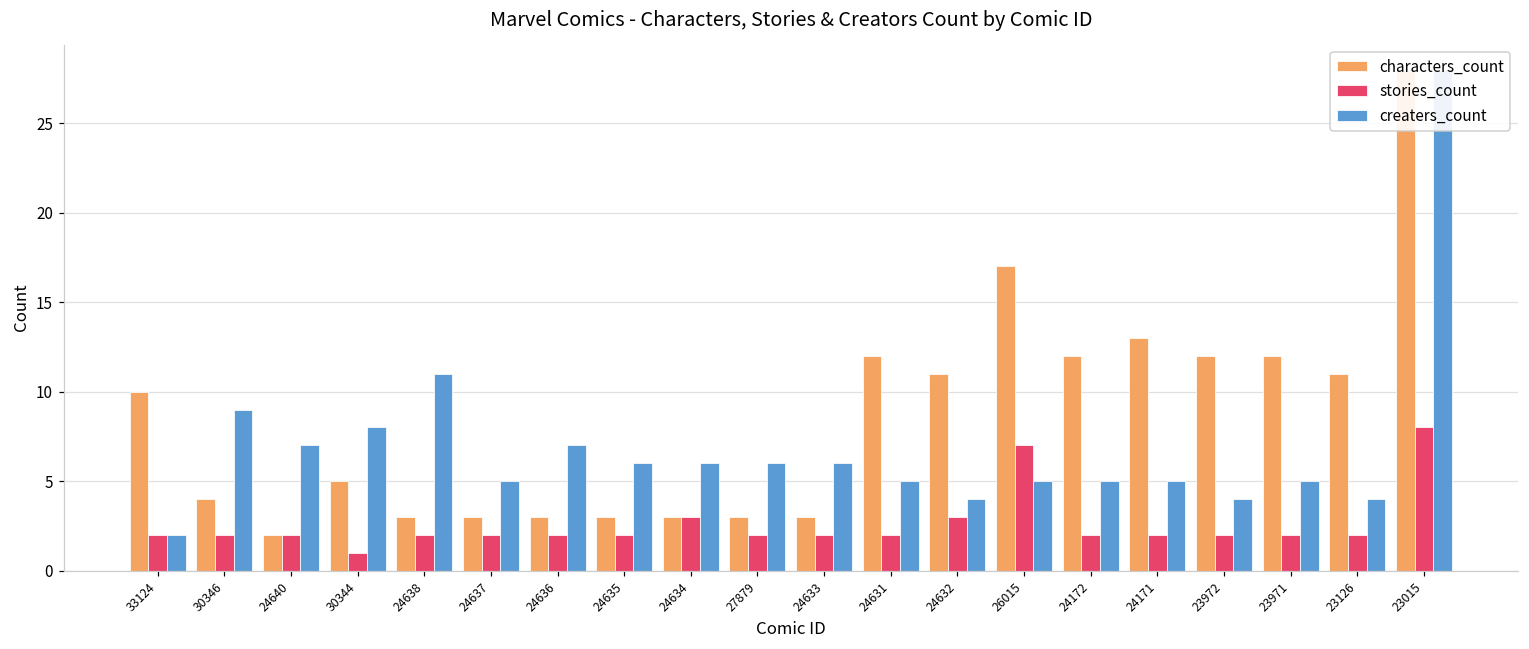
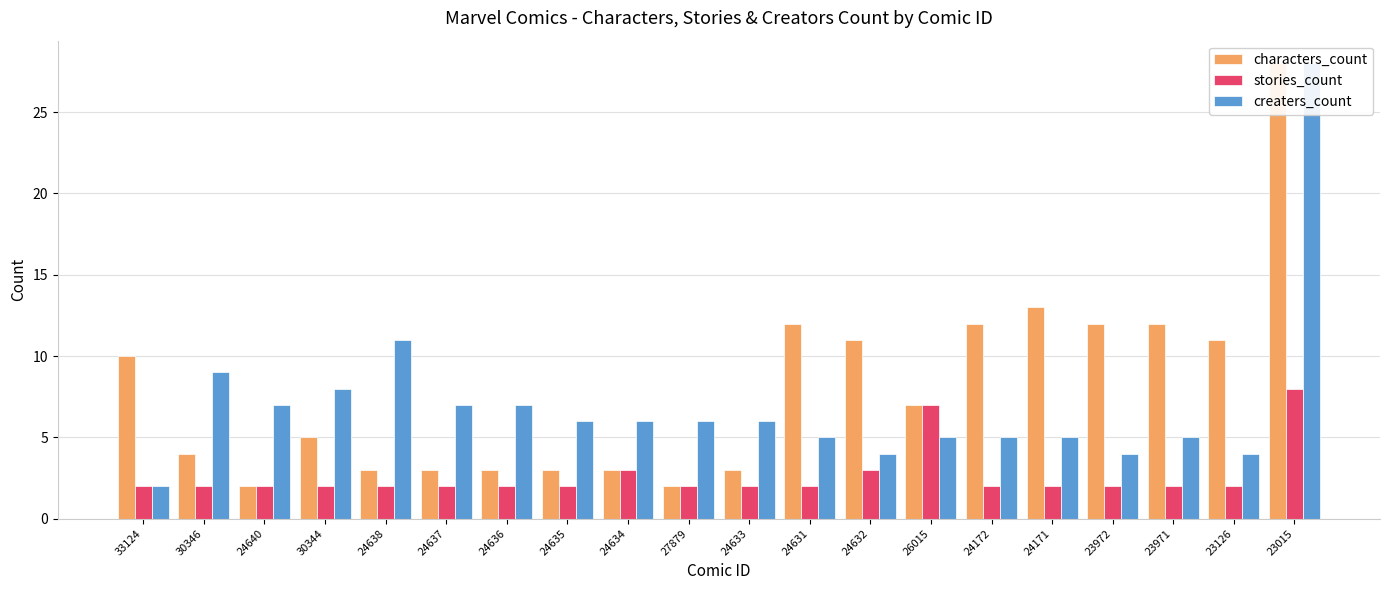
  {
    "characters_count": {
      "33124": 10,
      "30346": 4,
      "24640": 2,
      "30344": 5,
      "24638": 3,
      "24637": 3,
      "24636": 3,
      "24635": 3,
      "24634": 3,
-     "27879": 3,
+     "27879": 2,
      "24633": 3,
      "24631": 12,
      "24632": 11,
-     "26015": 17,
+     "26015": 7,
      "24172": 12,
      "24171": 13,
      "23972": 12,
      "23971": 12,
      "23126": 11
    },
    "stories_count": {
      "33124": 2,
      "30346": 2,
      "24640": 2,
-     "30344": 1,
+     "30344": 2,
      "24638": 2,
      "24637": 2,
      "24636": 2,
      "24635": 2,
      "24634": 3,
      "27879": 2,
      "24633": 2,
      "24631": 2,
      "24632": 3,
      "26015": 7,
      "24172": 2,
      "24171": 2,
      "23972": 2,
      "23971": 2,
      "23126": 2,
      "23015": 8
    },
    "creaters_count": {
      "33124": 2,
      "30346": 9,
      "24640": 7,
      "30344": 8,
      "24638": 11,
-     "24637": 5,
+     "24637": 7,
      "24636": 7,
      "24635": 6,
      "24634": 6,
      "27879": 6,
      "24633": 6,
      "24631": 5,
      "24632": 4,
      "26015": 5,
      "24172": 5,
      "24171": 5,
      "23972": 4,
      "23971": 5,
      "23126": 4
    }
  }
